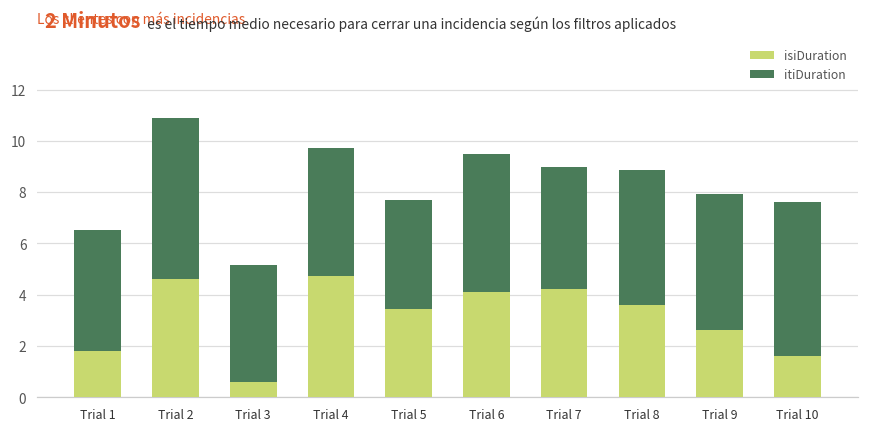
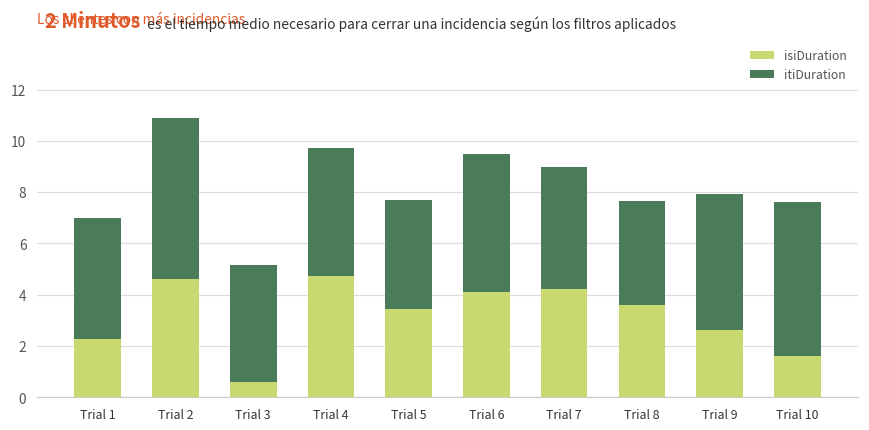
  {
    "isiDuration": {
-     "Trial 1": 1.8,
+     "Trial 1": 2.3,
      "Trial 2": 4.6,
      "Trial 3": 0.6,
      "Trial 4": 4.7,
      "Trial 5": 3.5,
      "Trial 6": 4.1,
      "Trial 7": 4.2,
      "Trial 8": 3.6,
      "Trial 9": 2.6,
      "Trial 10": 1.6
    },
    "itiDuration": {
      "Trial 1": 4.7,
      "Trial 2": 6.3,
      "Trial 3": 4.6,
      "Trial 4": 5.0,
      "Trial 5": 4.2,
      "Trial 6": 5.4,
      "Trial 7": 4.8,
-     "Trial 8": 5.3,
+     "Trial 8": 4.1,
      "Trial 9": 5.3,
      "Trial 10": 6.0
    }
  }
